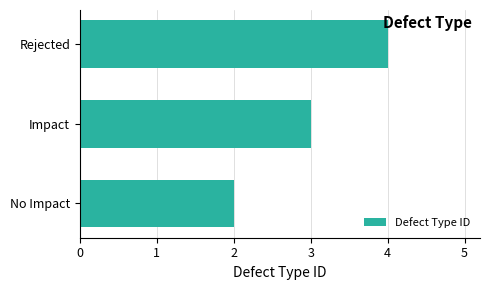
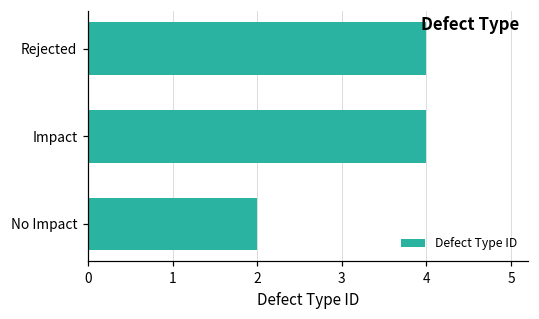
  {
    "Rejected": 4,
-   "Impact": 3,
+   "Impact": 4,
    "No Impact": 2
  }
